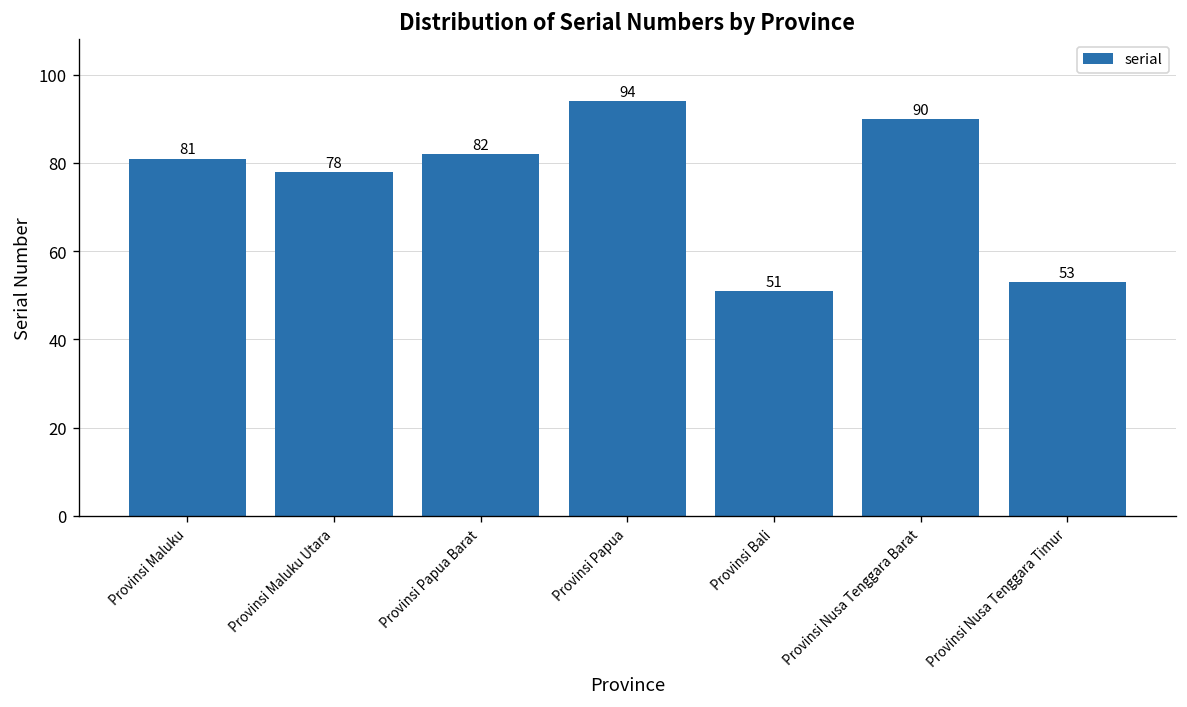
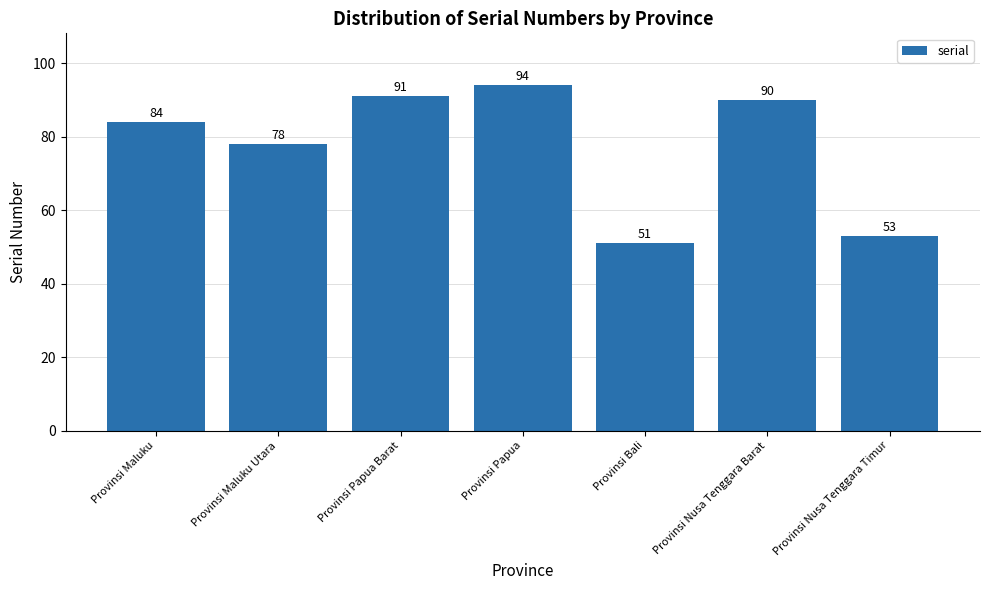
  {
-   "Provinsi Maluku": 81,
+   "Provinsi Maluku": 84,
    "Provinsi Maluku Utara": 78,
-   "Provinsi Papua Barat": 82,
+   "Provinsi Papua Barat": 91,
    "Provinsi Papua": 94,
    "Provinsi Bali": 51,
    "Provinsi Nusa Tenggara Barat": 90,
    "Provinsi Nusa Tenggara Timur": 53
  }
